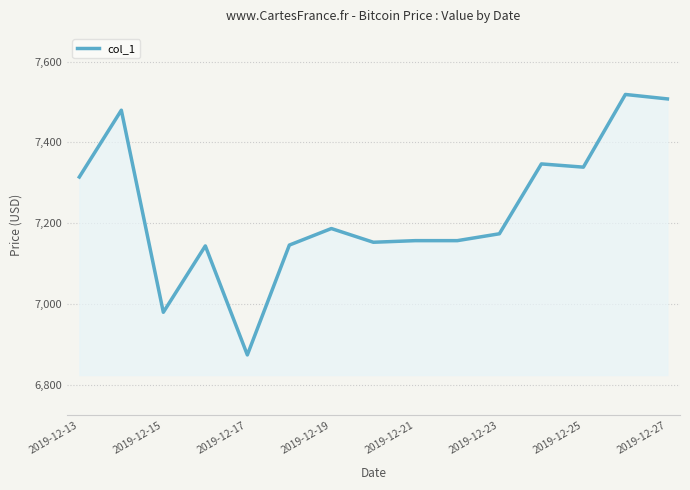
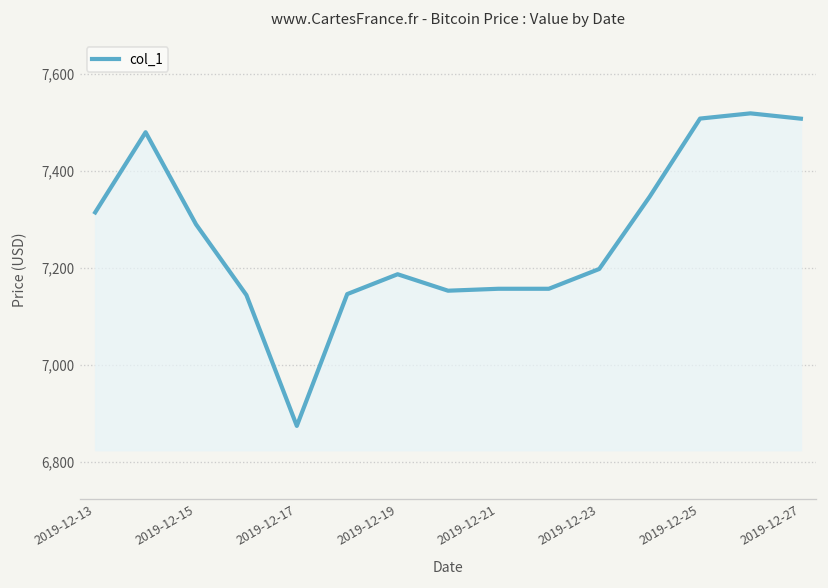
  {
    "2019-12-13": "7,310",
-   "2019-12-15": "6,980",
+   "2019-12-15": "7,290",
    "2019-12-17": "6,870",
    "2019-12-19": "7,190",
    "2019-12-21": "7,160",
-   "2019-12-23": "7,170",
-   "2019-12-25": "7,340",
+   "2019-12-23": "7,200",
+   "2019-12-25": "7,510",
    "2019-12-27": "7,510"
  }
